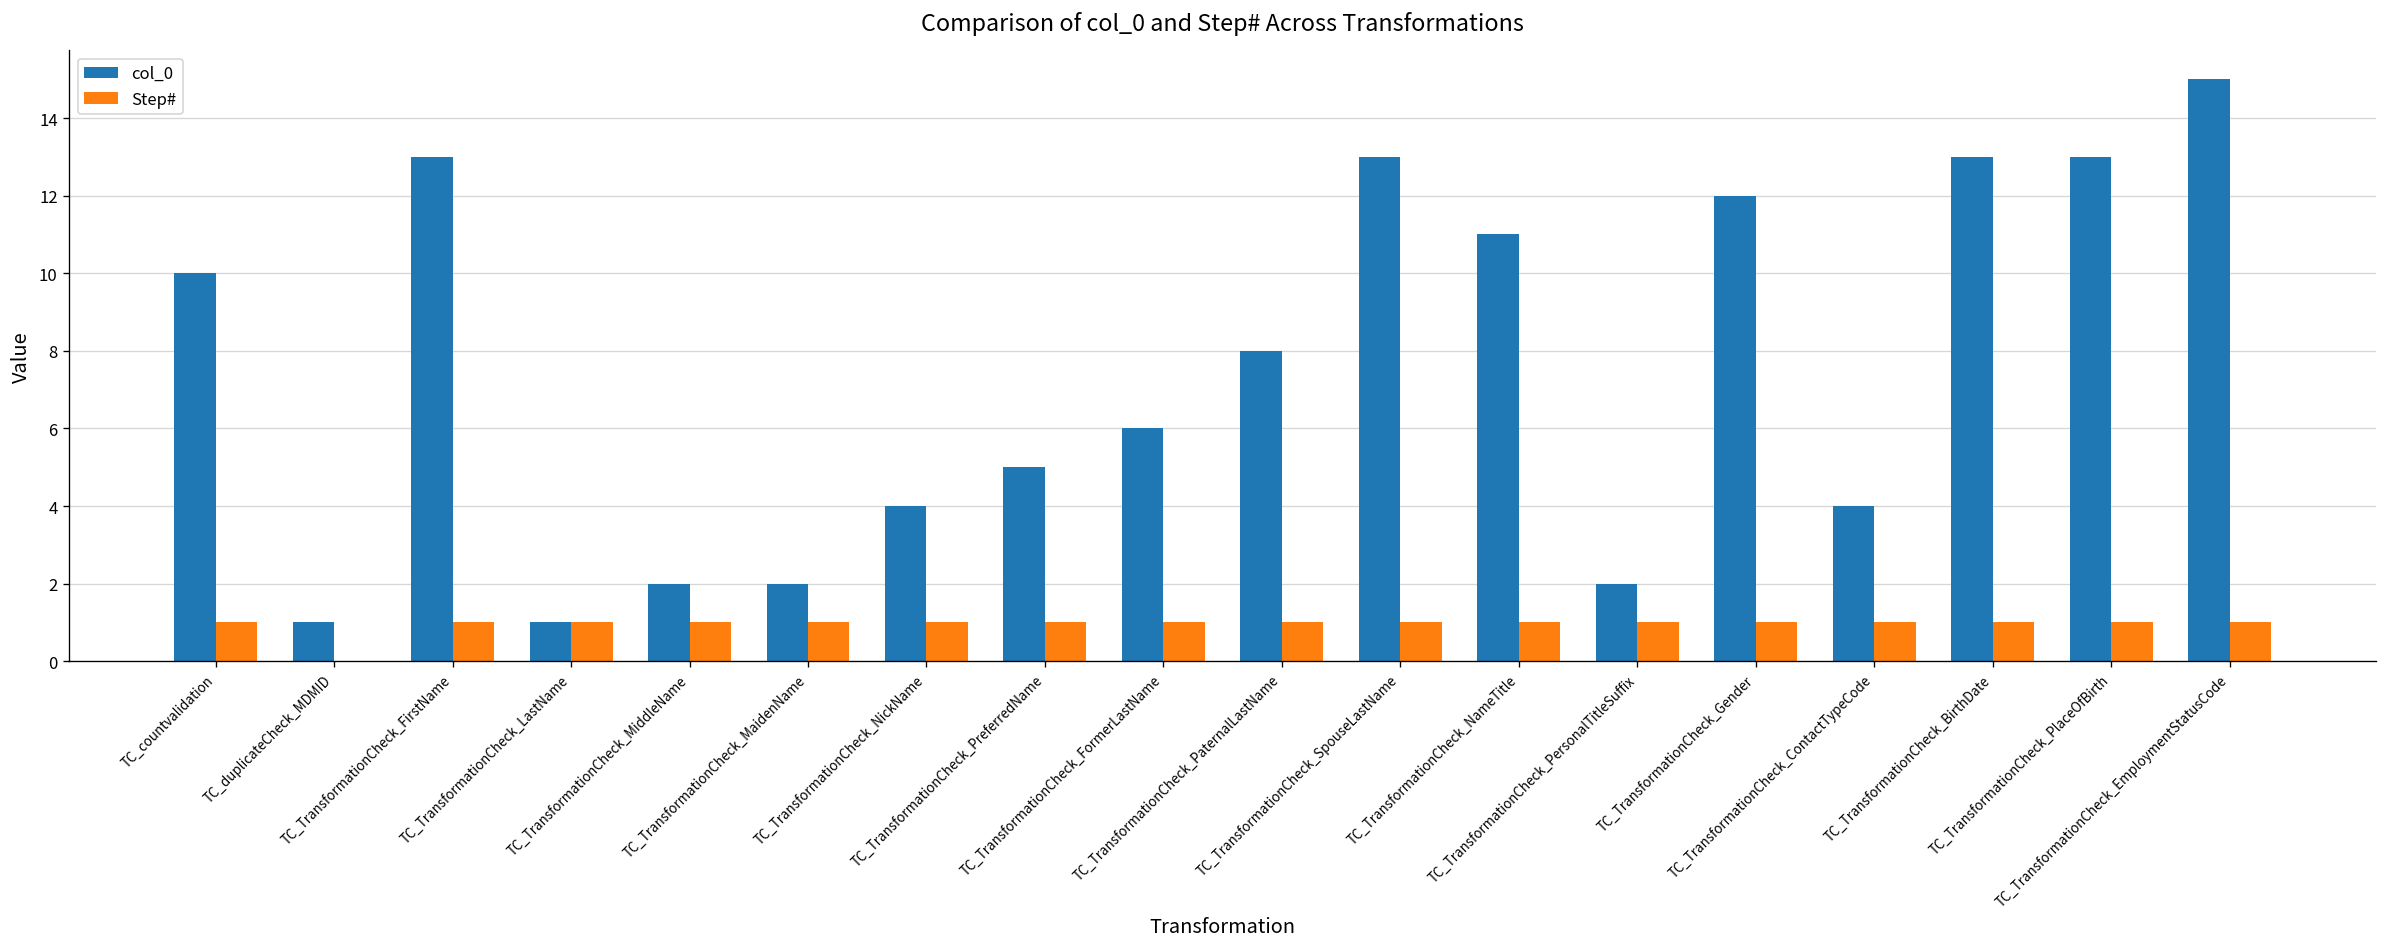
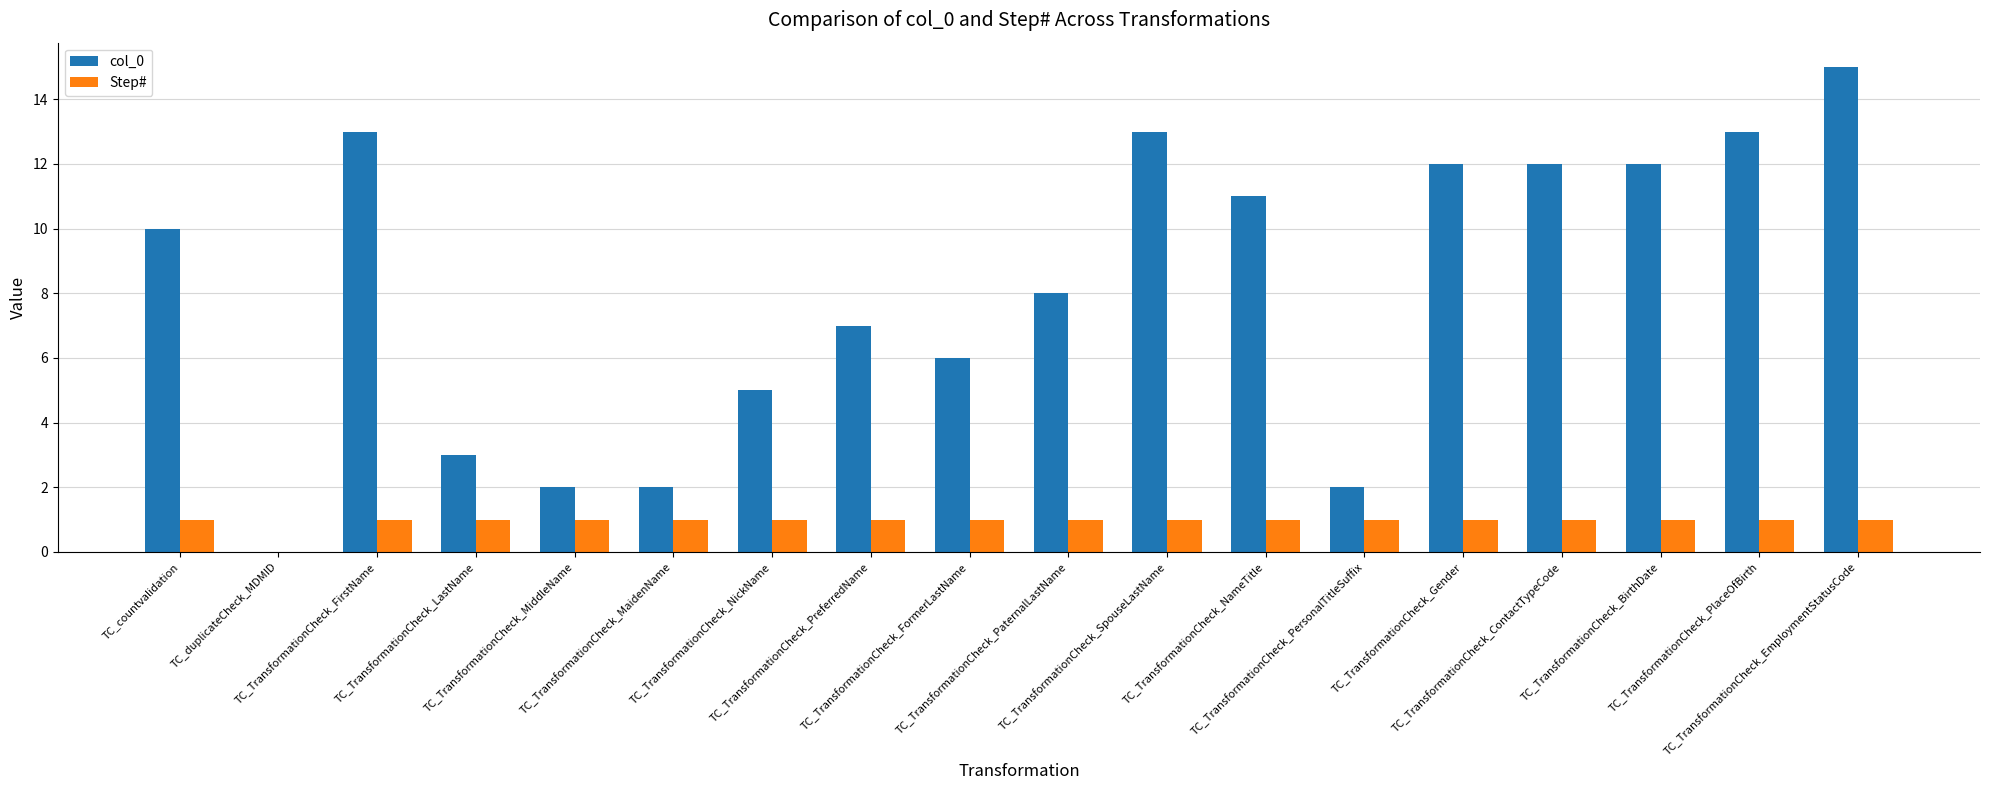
  {
    "col_0": {
      "TC_countvalidation": 10,
-     "TC_duplicateCheck_MDMID": 1,
+     "TC_duplicateCheck_MDMID": 0,
      "TC_TransformationCheck_FirstName": 13,
-     "TC_TransformationCheck_LastName": 1,
+     "TC_TransformationCheck_LastName": 3,
      "TC_TransformationCheck_MiddleName": 2,
      "TC_TransformationCheck_MaidenName": 2,
-     "TC_TransformationCheck_NickName": 4,
-     "TC_TransformationCheck_PreferredName": 5,
+     "TC_TransformationCheck_NickName": 5,
+     "TC_TransformationCheck_PreferredName": 7,
      "TC_TransformationCheck_FormerLastName": 6,
      "TC_TransformationCheck_PaternalLastName": 8,
      "TC_TransformationCheck_SpouseLastName": 13,
      "TC_TransformationCheck_NameTitle": 11,
      "TC_TransformationCheck_PersonalTitleSuffix": 2,
      "TC_TransformationCheck_Gender": 12,
-     "TC_TransformationCheck_ContactTypeCode": 4,
-     "TC_TransformationCheck_BirthDate": 13,
+     "TC_TransformationCheck_ContactTypeCode": 12,
+     "TC_TransformationCheck_BirthDate": 12,
      "TC_TransformationCheck_PlaceOfBirth": 13,
      "TC_TransformationCheck_EmploymentStatusCode": 15
    },
    "Step#": {
      "TC_countvalidation": 1,
      "TC_duplicateCheck_MDMID": 0,
      "TC_TransformationCheck_FirstName": 1,
      "TC_TransformationCheck_LastName": 1,
      "TC_TransformationCheck_MiddleName": 1,
      "TC_TransformationCheck_MaidenName": 1,
      "TC_TransformationCheck_NickName": 1,
      "TC_TransformationCheck_PreferredName": 1,
      "TC_TransformationCheck_FormerLastName": 1,
      "TC_TransformationCheck_PaternalLastName": 1,
      "TC_TransformationCheck_SpouseLastName": 1,
      "TC_TransformationCheck_NameTitle": 1,
      "TC_TransformationCheck_PersonalTitleSuffix": 1,
      "TC_TransformationCheck_Gender": 1,
      "TC_TransformationCheck_ContactTypeCode": 1,
      "TC_TransformationCheck_BirthDate": 1,
      "TC_TransformationCheck_PlaceOfBirth": 1,
      "TC_TransformationCheck_EmploymentStatusCode": 1
    }
  }
